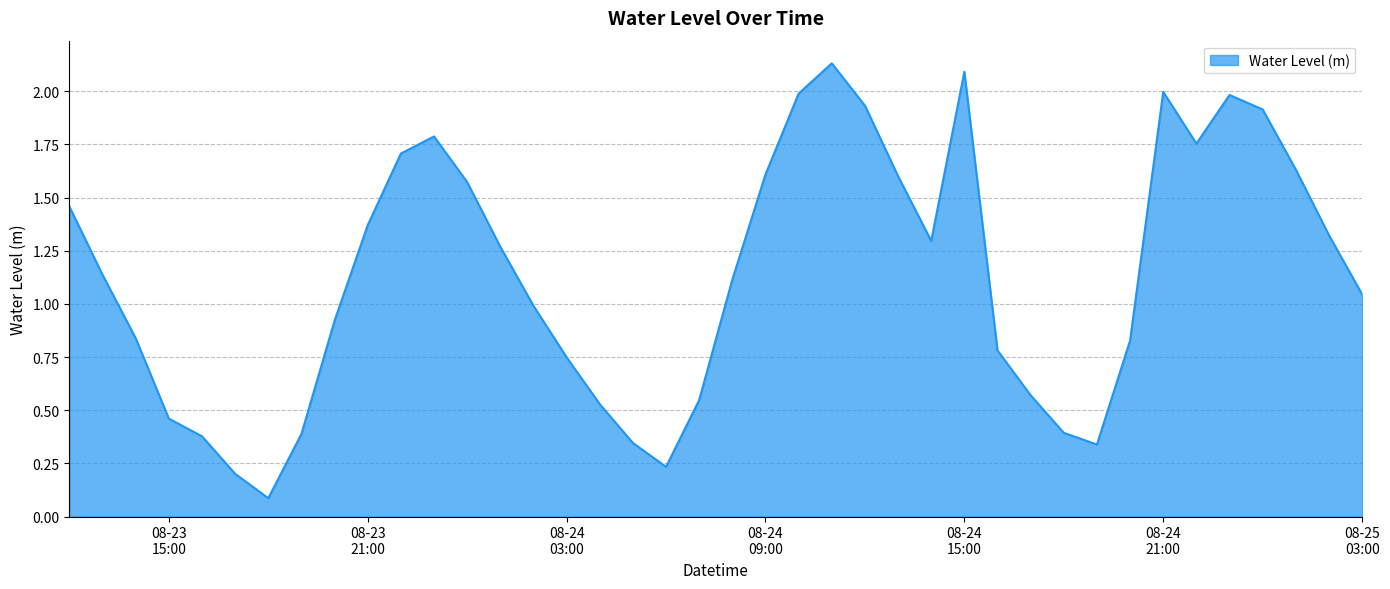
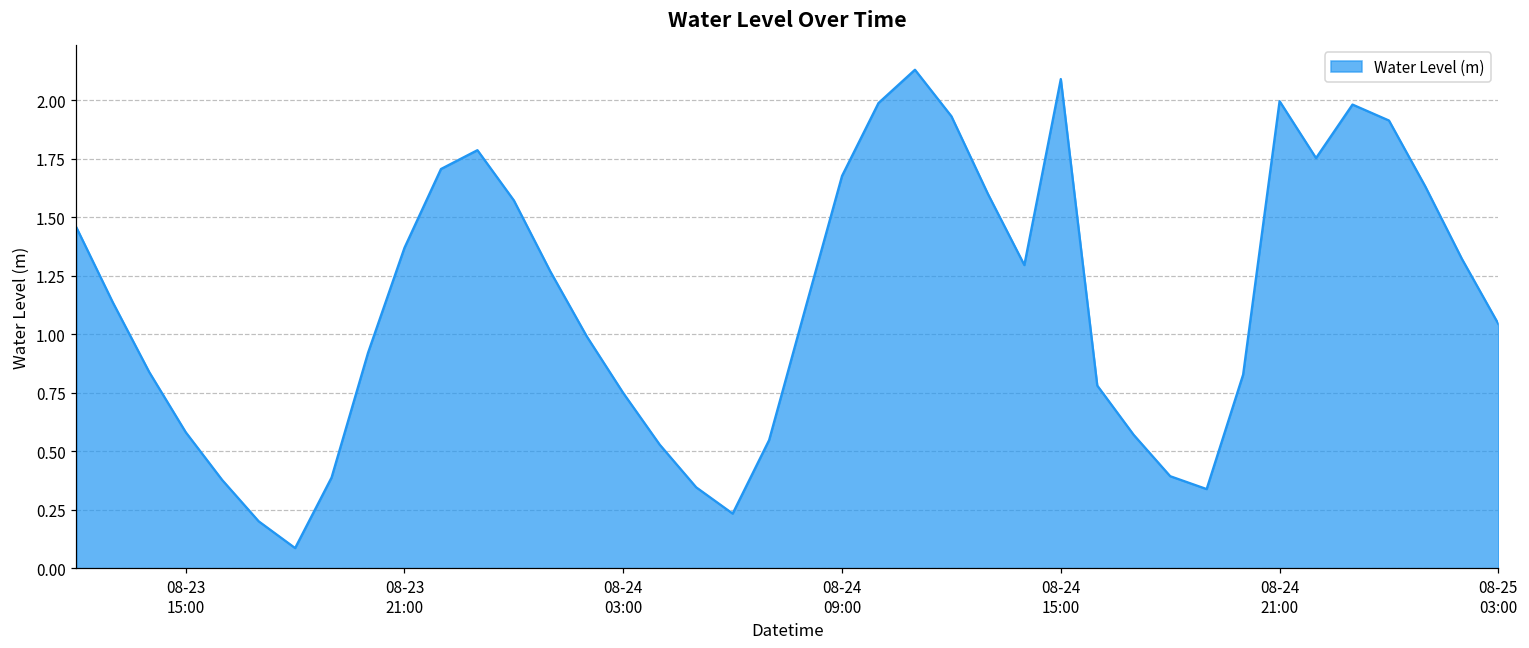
  {
-   "08-23 15:00": 0.46,
+   "08-23 15:00": 0.58,
    "08-23 21:00": 1.37,
    "08-24 03:00": 0.75,
-   "08-24 09:00": 1.61,
+   "08-24 09:00": 1.68,
    "08-24 15:00": 2.09,
    "08-24 21:00": 2.00,
    "08-25 03:00": 1.04
  }
